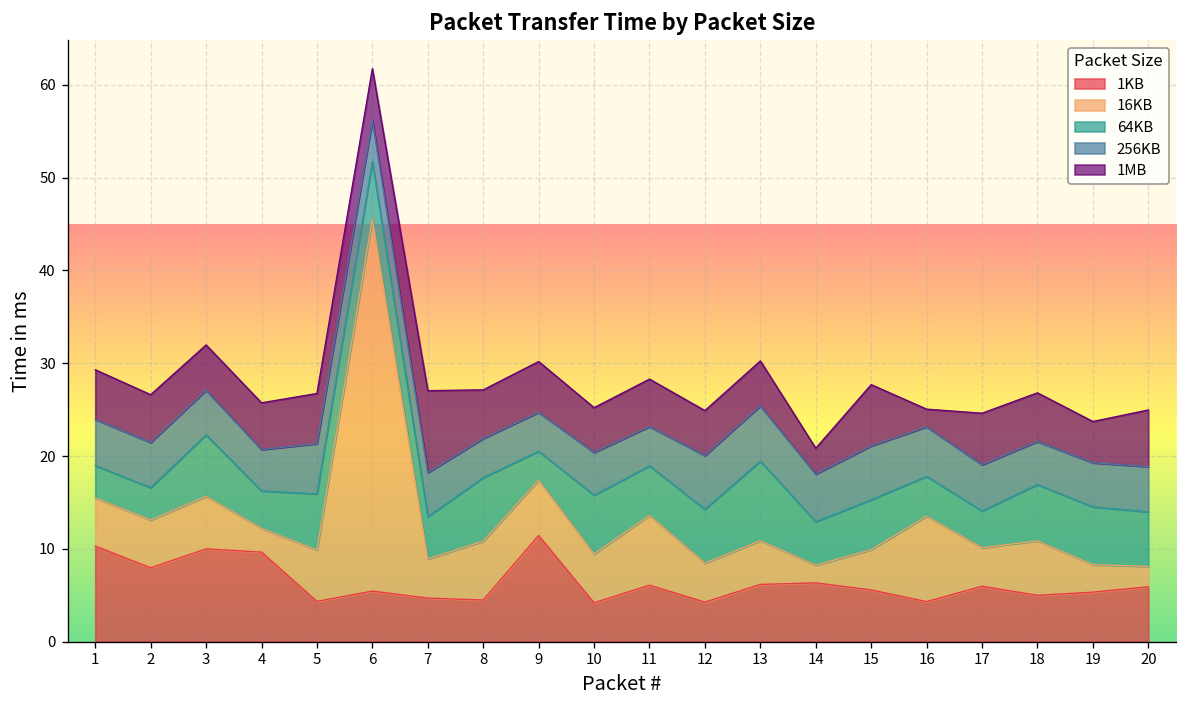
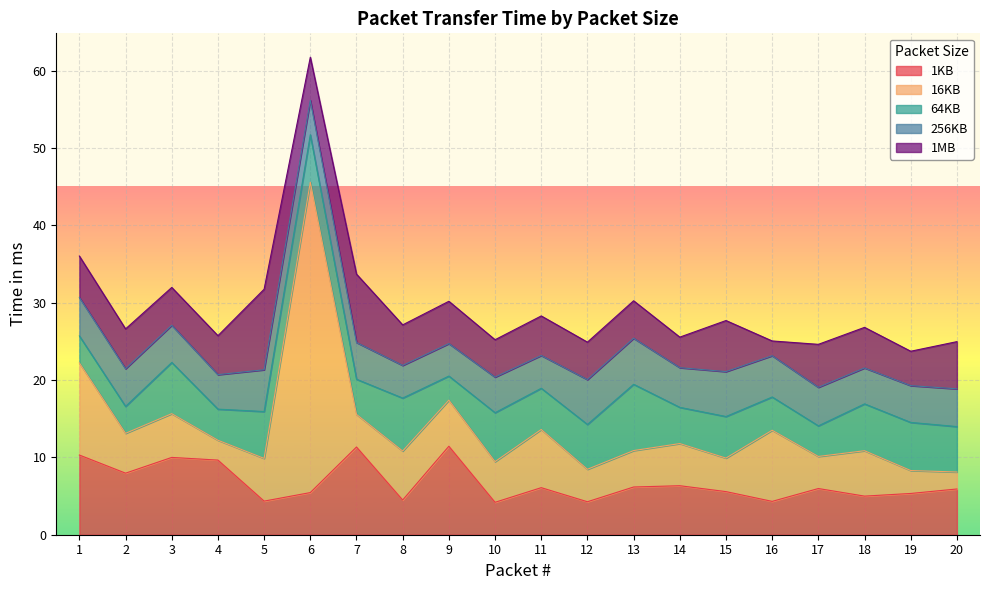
  {
    "1KB": {
      "1": 10,
      "2": 8,
      "3": 10,
      "4": 10,
      "5": 4,
      "6": 5,
-     "7": 5,
+     "7": 11,
      "8": 4,
      "9": 11,
      "10": 4,
      "11": 6,
      "12": 4,
      "13": 6,
      "14": 6,
      "15": 6,
      "16": 4,
      "17": 6,
      "18": 5,
      "19": 5,
      "20": 6
    },
    "16KB": {
-     "1": 5,
+     "1": 12,
      "2": 5,
      "3": 6,
      "4": 3,
      "5": 6,
      "6": 40,
      "7": 4,
      "8": 6,
      "9": 6,
      "10": 5,
      "11": 8,
      "12": 4,
      "13": 5,
-     "14": 2,
+     "14": 5,
      "15": 4,
      "16": 9,
      "17": 4,
      "18": 6,
      "19": 3,
      "20": 2
    },
    "1MB": {
      "1": 5,
      "2": 5,
      "3": 5,
      "4": 5,
-     "5": 5,
+     "5": 10,
      "6": 6,
      "7": 9,
      "8": 5,
      "9": 5,
      "10": 5,
      "11": 5,
      "12": 5,
      "13": 5,
-     "14": 3,
+     "14": 4,
      "15": 7,
      "16": 2,
      "17": 6,
      "18": 5,
      "19": 4,
      "20": 6
    }
  }
